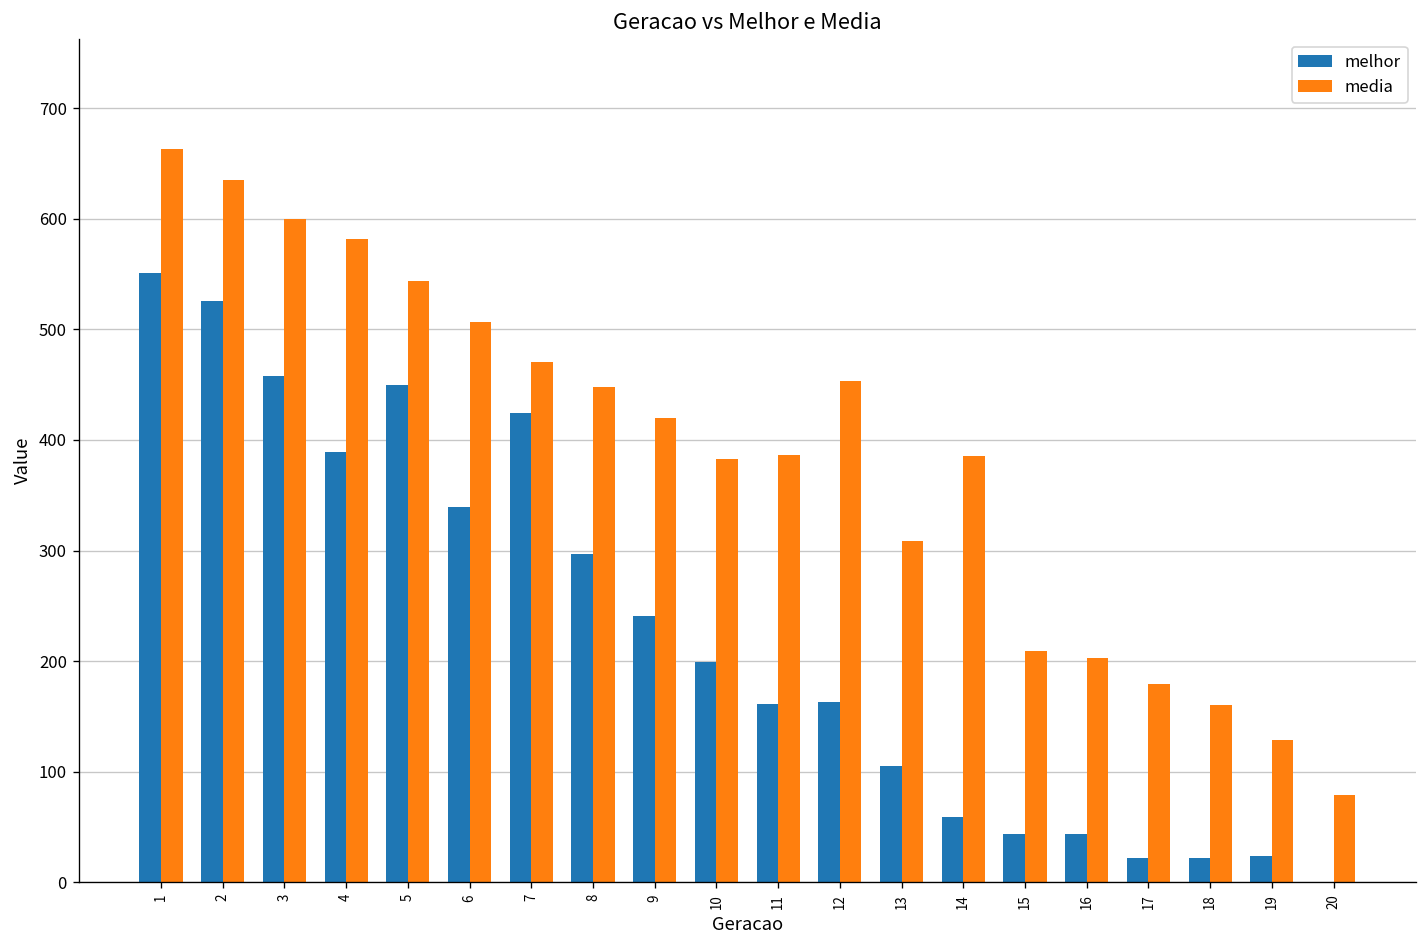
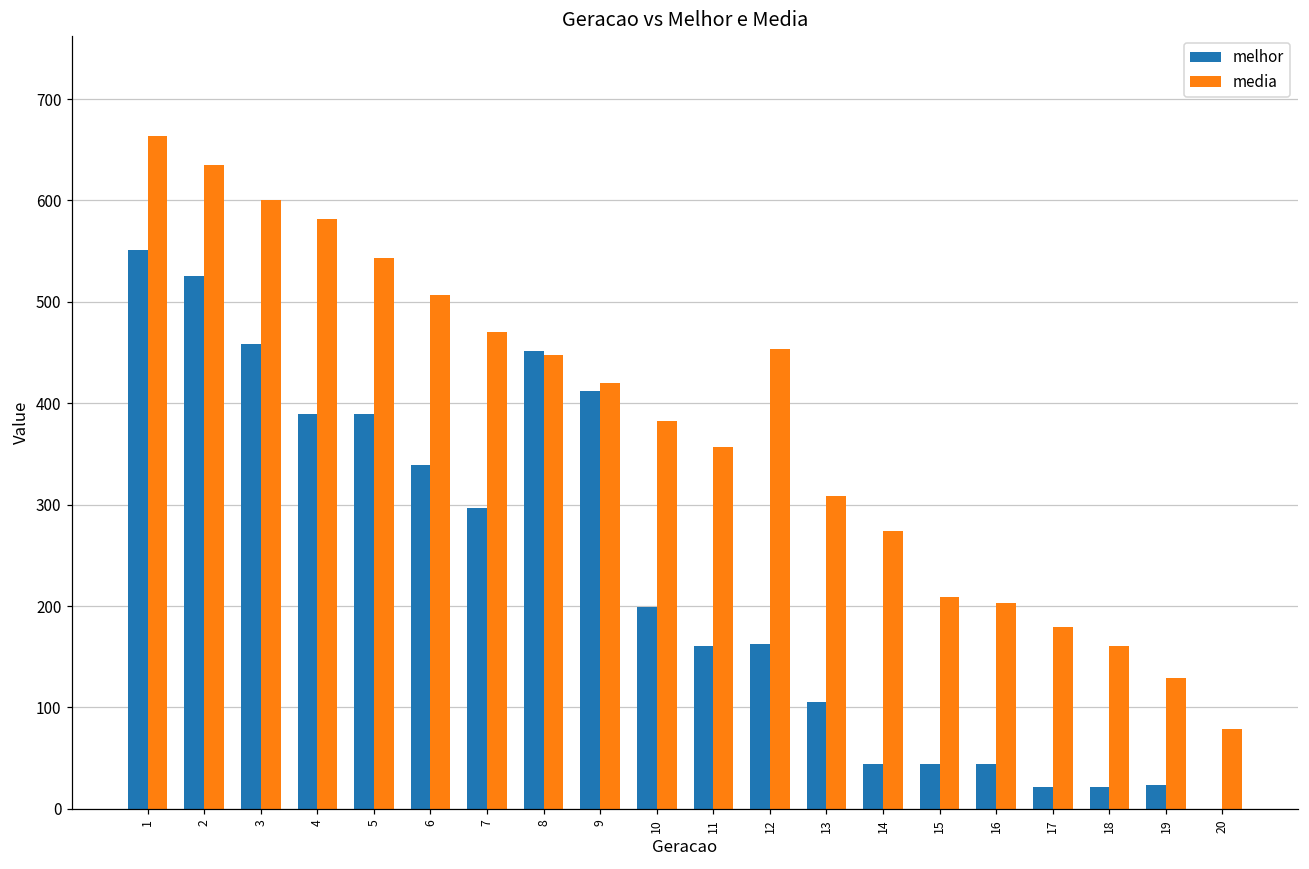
  {
    "melhor": {
      "1": 550,
      "2": 530,
      "3": 460,
      "4": 390,
-     "5": 450,
+     "5": 390,
      "6": 340,
-     "7": 420,
-     "8": 300,
-     "9": 240,
+     "7": 300,
+     "8": 450,
+     "9": 410,
      "10": 200,
      "11": 160,
      "12": 160,
      "13": 110,
-     "14": 60,
+     "14": 40,
      "15": 40,
      "16": 40,
      "17": 20,
      "18": 20,
      "19": 20,
      "20": 0
    },
    "media": {
      "1": 660,
      "2": 640,
      "3": 600,
      "4": 580,
      "5": 540,
      "6": 510,
      "7": 470,
      "8": 450,
      "9": 420,
      "10": 380,
-     "11": 390,
+     "11": 360,
      "12": 450,
      "13": 310,
-     "14": 390,
+     "14": 270,
      "15": 210,
      "16": 200,
      "17": 180,
      "18": 160,
      "19": 130,
      "20": 80
    }
  }
